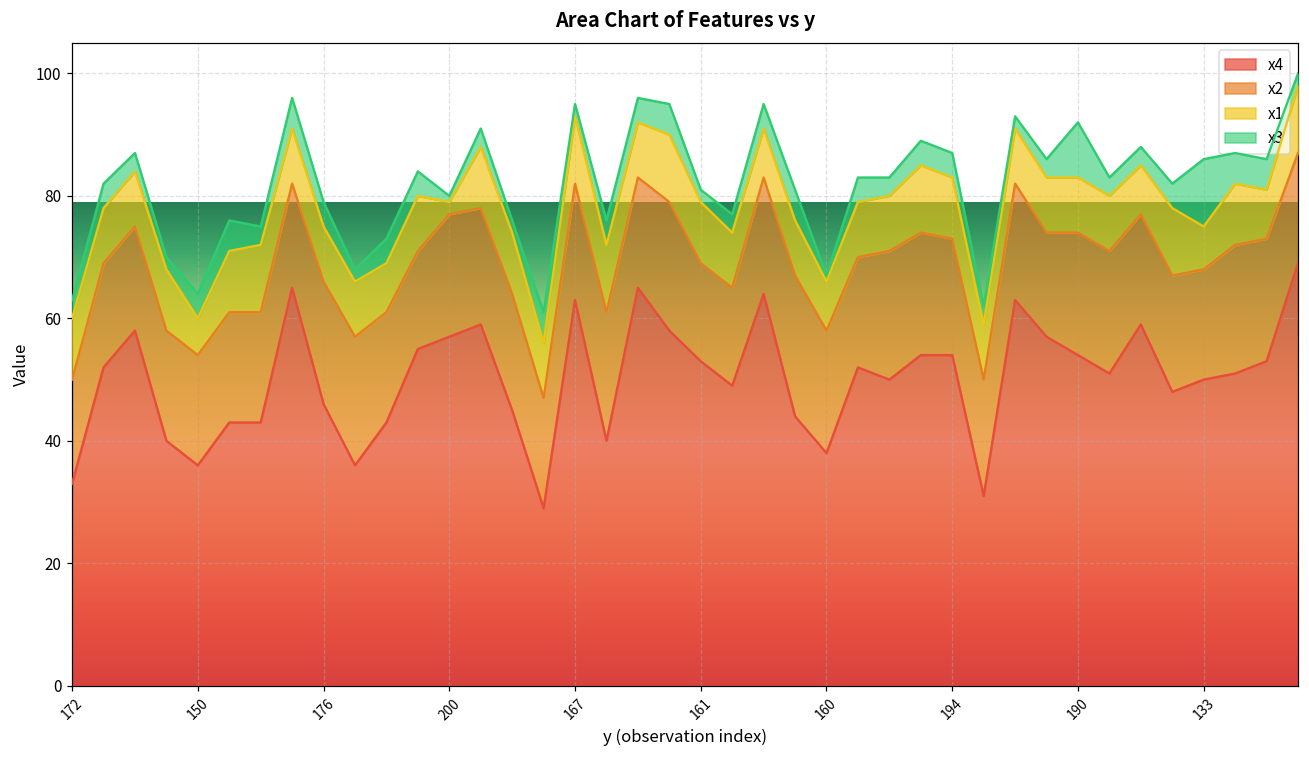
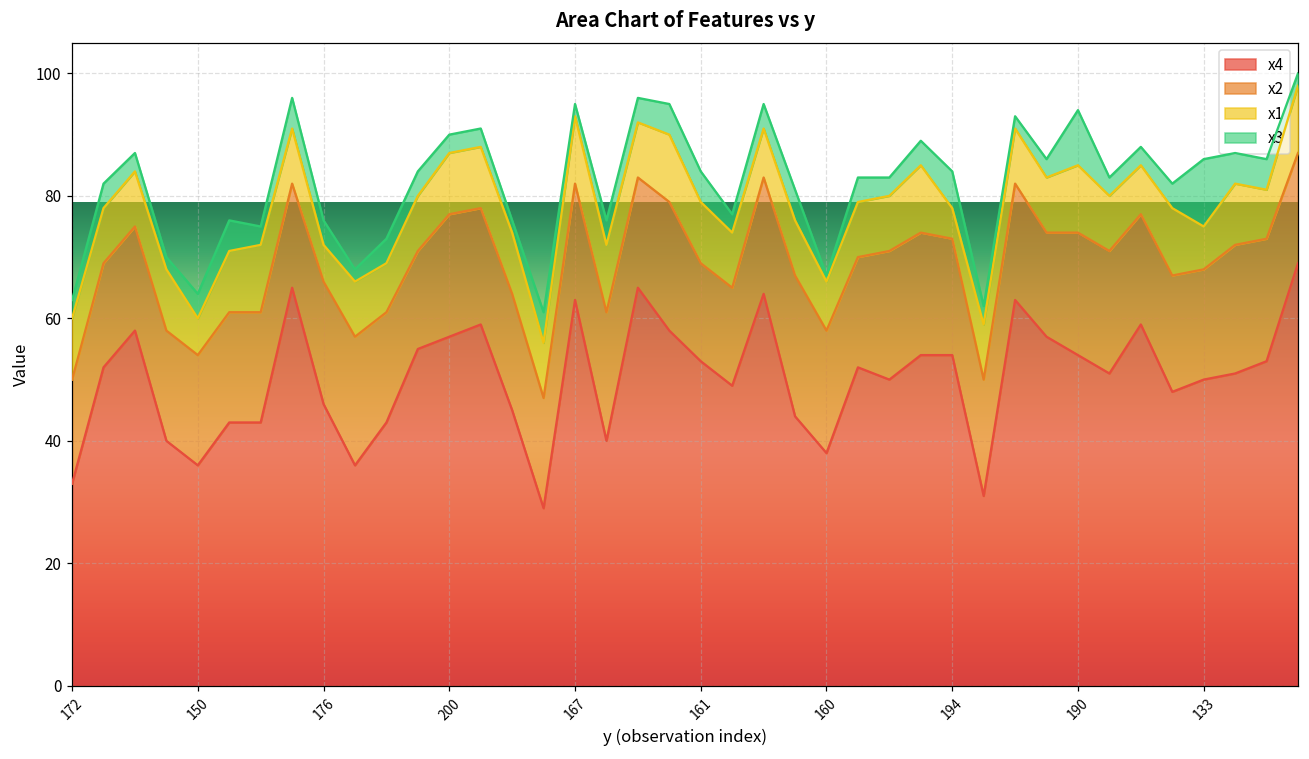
  {
    "x1": {
      "172": 10,
      "150": 6,
-     "176": 9,
-     "200": 2,
+     "176": 6,
+     "200": 10,
      "167": 11,
      "161": 10,
      "160": 8,
-     "194": 10,
-     "190": 9,
+     "194": 5,
+     "190": 11,
      "133": 7
    },
    "x3": {
      "172": 3,
      "150": 4,
      "176": 4,
-     "200": 1,
+     "200": 3,
      "167": 2,
-     "161": 2,
+     "161": 5,
      "160": 1,
-     "194": 4,
+     "194": 6,
      "190": 9,
      "133": 11
    }
  }
